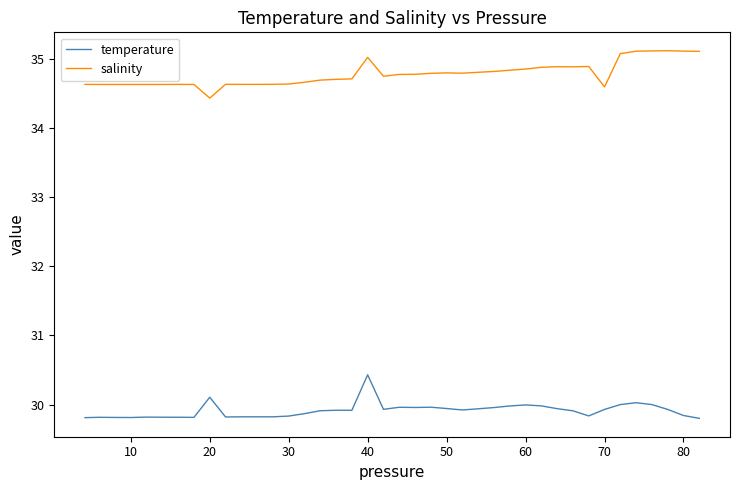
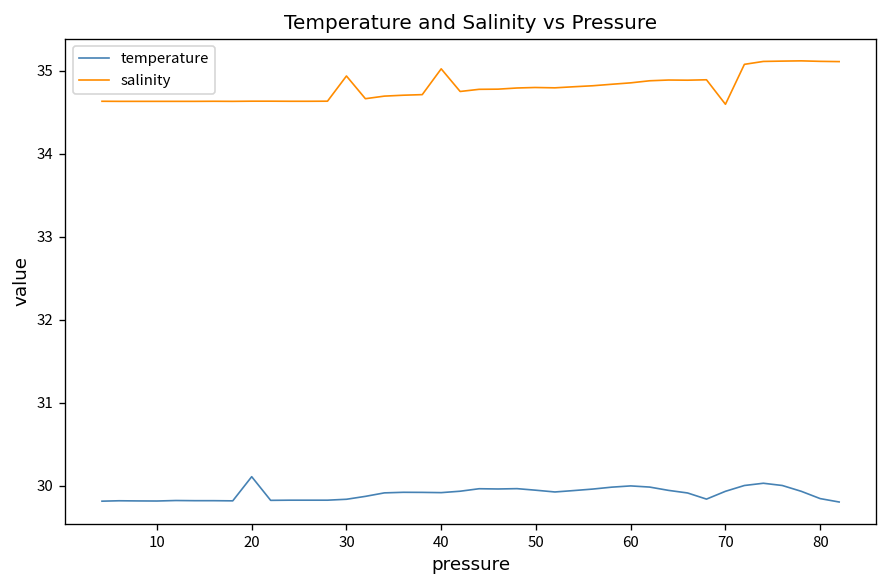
  {
    "temperature": {
      "10": 29.8,
      "20": 30.1,
      "30": 29.8,
-     "40": 30.4,
+     "40": 29.9,
      "60": 30.0,
      "70": 29.9,
      "80": 29.8
    },
    "salinity": {
      "10": 34.6,
-     "20": 34.4,
-     "30": 34.6,
+     "20": 34.6,
+     "30": 34.9,
      "40": 35.0,
      "60": 34.9,
      "70": 34.6,
      "80": 35.1
    }
  }
